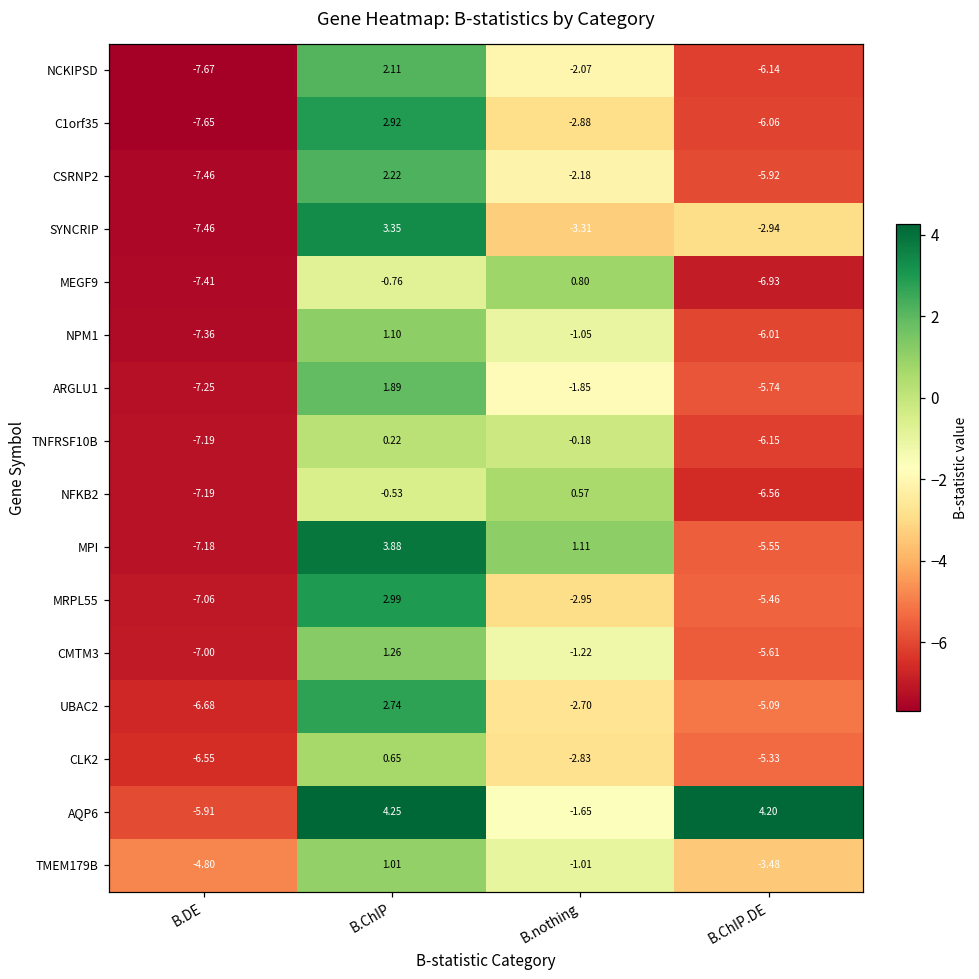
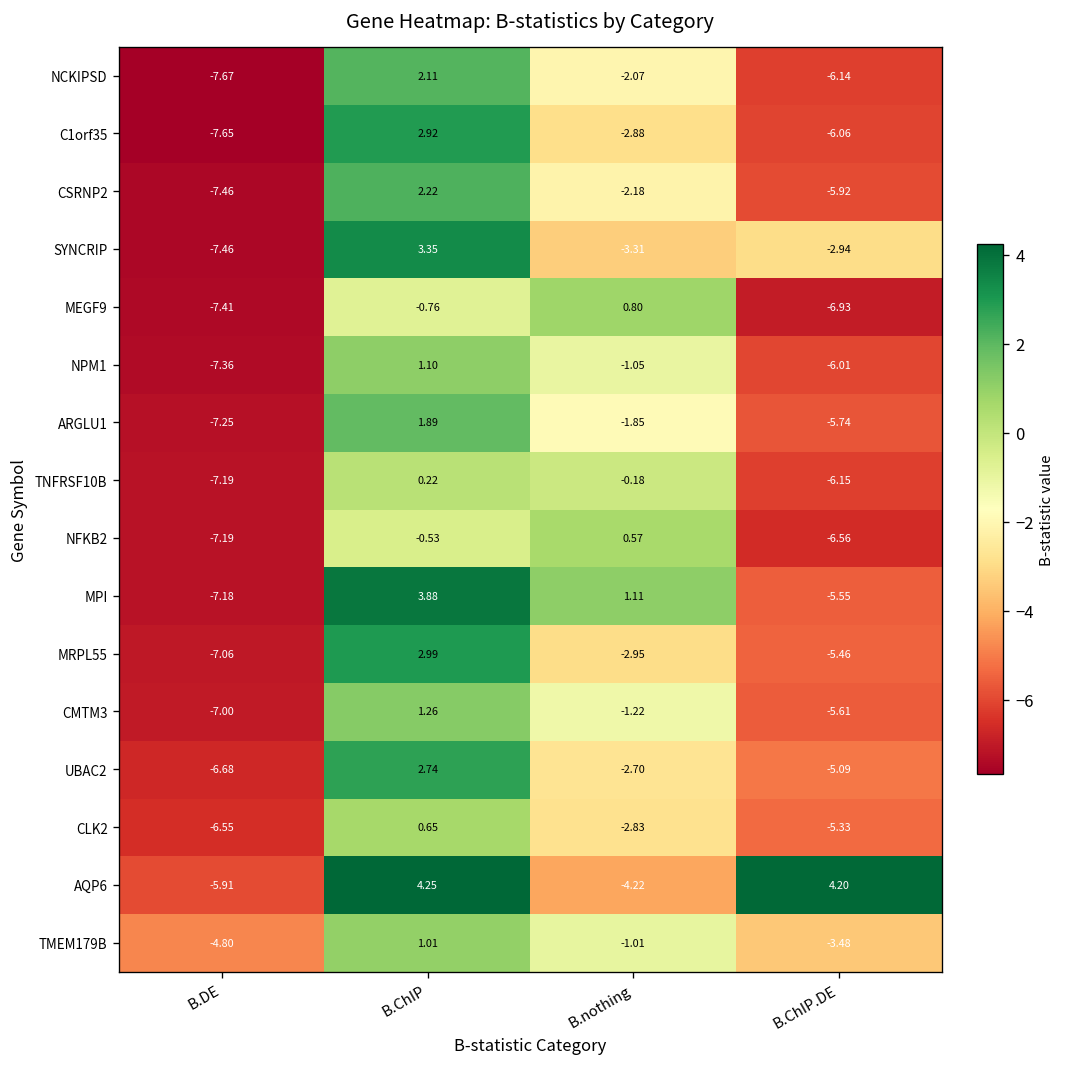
  {
    "NCKIPSD": {
      "B.DE": -7.67,
      "B.ChIP": 2.11,
      "B.nothing": -2.07,
      "B.ChIP.DE": -6.14
    },
    "C1orf35": {
      "B.DE": -7.65,
      "B.ChIP": 2.92,
      "B.nothing": -2.88,
      "B.ChIP.DE": -6.06
    },
    "CSRNP2": {
      "B.DE": -7.46,
      "B.ChIP": 2.22,
      "B.nothing": -2.18,
      "B.ChIP.DE": -5.92
    },
    "SYNCRIP": {
      "B.DE": -7.46,
      "B.ChIP": 3.35,
      "B.nothing": -3.31,
      "B.ChIP.DE": -2.94
    },
    "MEGF9": {
      "B.DE": -7.41,
      "B.ChIP": -0.76,
      "B.nothing": 0.80,
      "B.ChIP.DE": -6.93
    },
    "NPM1": {
      "B.DE": -7.36,
      "B.ChIP": 1.10,
      "B.nothing": -1.05,
      "B.ChIP.DE": -6.01
    },
    "ARGLU1": {
      "B.DE": -7.25,
      "B.ChIP": 1.89,
      "B.nothing": -1.85,
      "B.ChIP.DE": -5.74
    },
    "TNFRSF10B": {
      "B.DE": -7.19,
      "B.ChIP": 0.22,
      "B.nothing": -0.18,
      "B.ChIP.DE": -6.15
    },
    "NFKB2": {
      "B.DE": -7.19,
      "B.ChIP": -0.53,
      "B.nothing": 0.57,
      "B.ChIP.DE": -6.56
    },
    "MPI": {
      "B.DE": -7.18,
      "B.ChIP": 3.88,
      "B.nothing": 1.11,
      "B.ChIP.DE": -5.55
    },
    "MRPL55": {
      "B.DE": -7.06,
      "B.ChIP": 2.99,
      "B.nothing": -2.95,
      "B.ChIP.DE": -5.46
    },
    "CMTM3": {
      "B.DE": -7.00,
      "B.ChIP": 1.26,
      "B.nothing": -1.22,
      "B.ChIP.DE": -5.61
    },
    "UBAC2": {
      "B.DE": -6.68,
      "B.ChIP": 2.74,
      "B.nothing": -2.70,
      "B.ChIP.DE": -5.09
    },
    "CLK2": {
      "B.DE": -6.55,
      "B.ChIP": 0.65,
      "B.nothing": -2.83,
      "B.ChIP.DE": -5.33
    },
    "AQP6": {
      "B.DE": -5.91,
      "B.ChIP": 4.25,
-     "B.nothing": -1.65,
+     "B.nothing": -4.22,
      "B.ChIP.DE": 4.20
    },
    "TMEM179B": {
      "B.DE": -4.80,
      "B.ChIP": 1.01,
      "B.nothing": -1.01,
      "B.ChIP.DE": -3.48
    }
  }
